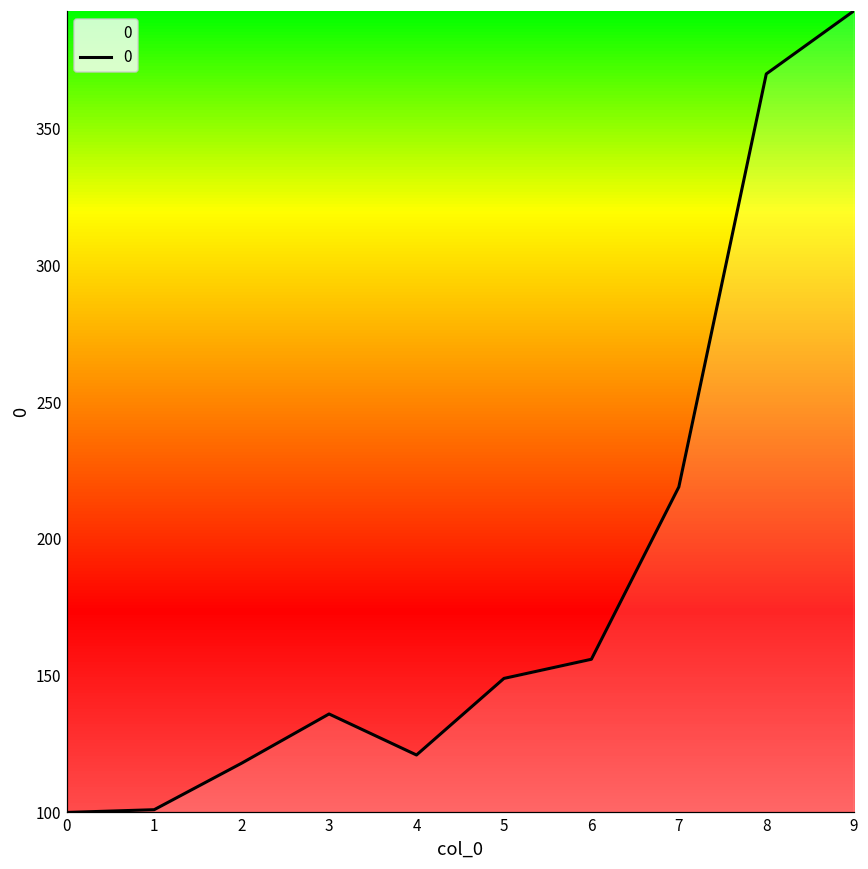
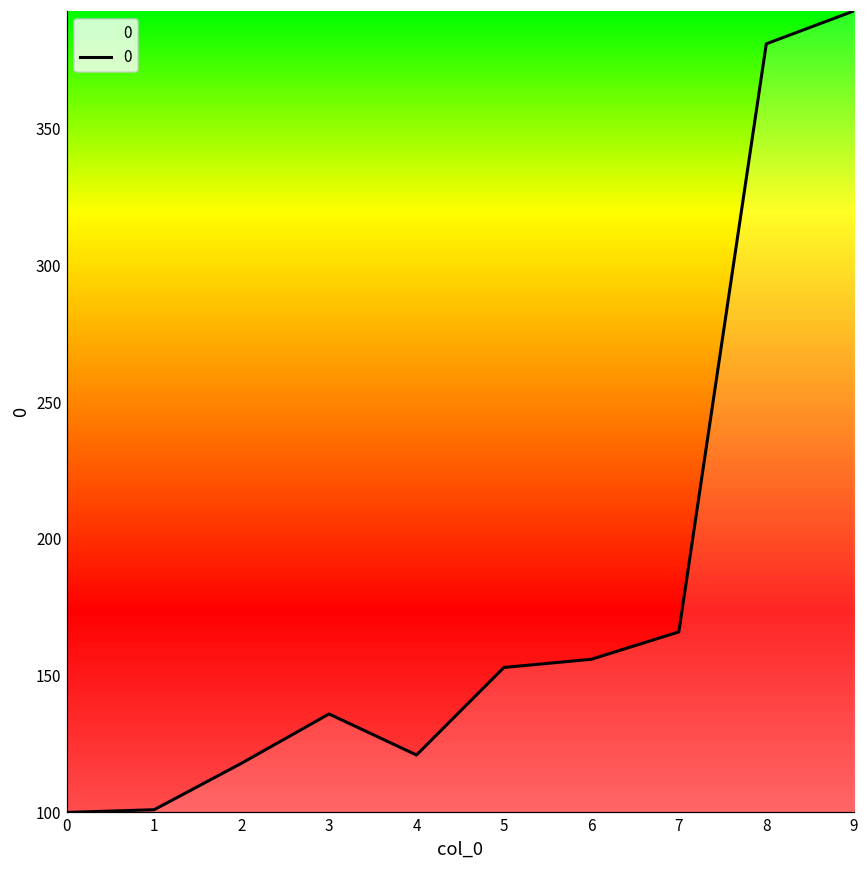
  {
    "0": 100,
    "1": 101,
    "2": 118,
    "3": 136,
    "4": 121,
-   "5": 149,
+   "5": 153,
    "6": 156,
-   "7": 219,
-   "8": 370,
+   "7": 166,
+   "8": 381,
    "9": 393
  }
